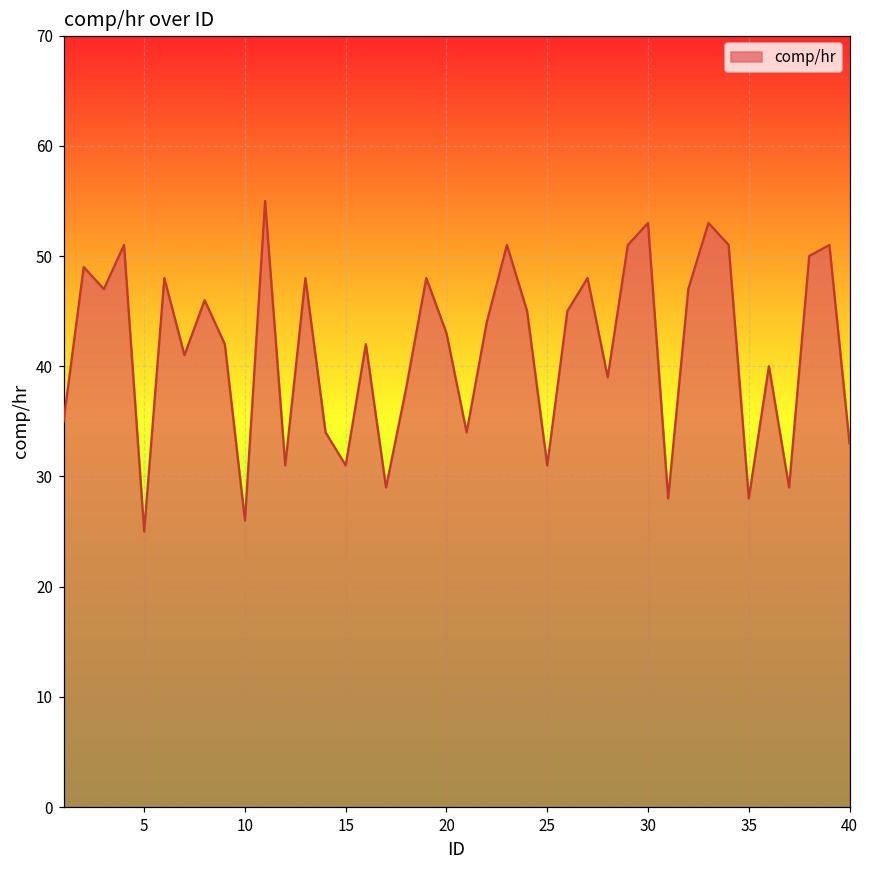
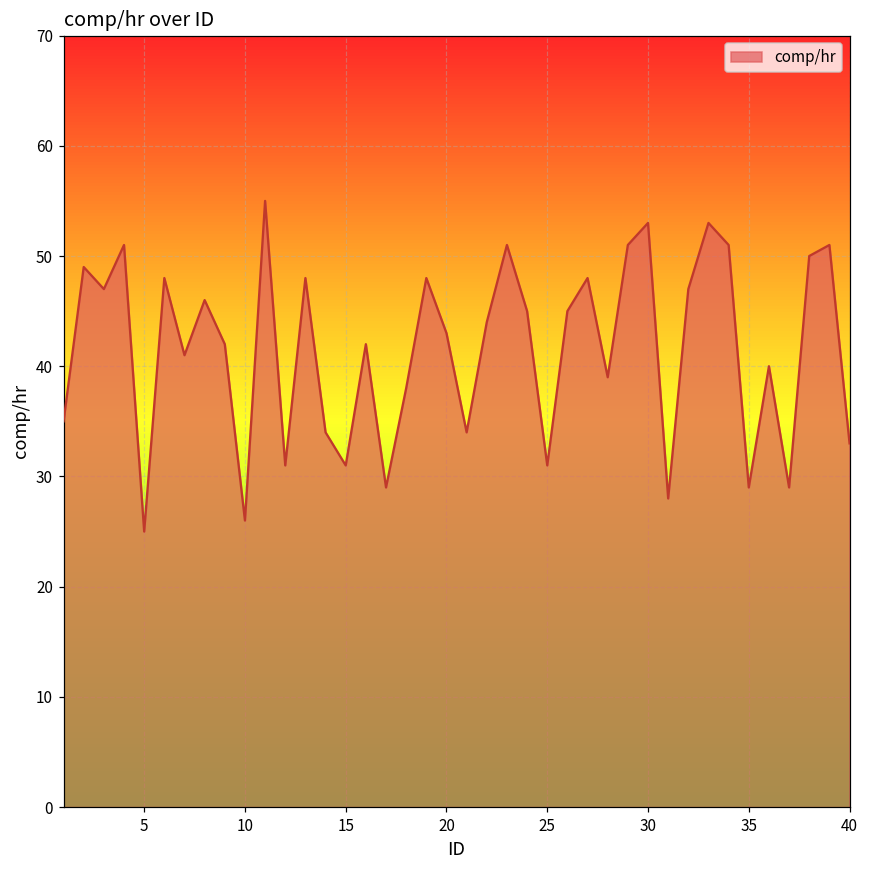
  {
    "5": 25,
    "10": 26,
    "15": 31,
    "20": 43,
    "25": 31,
    "30": 53,
-   "35": 28,
+   "35": 29,
    "40": 33
  }
